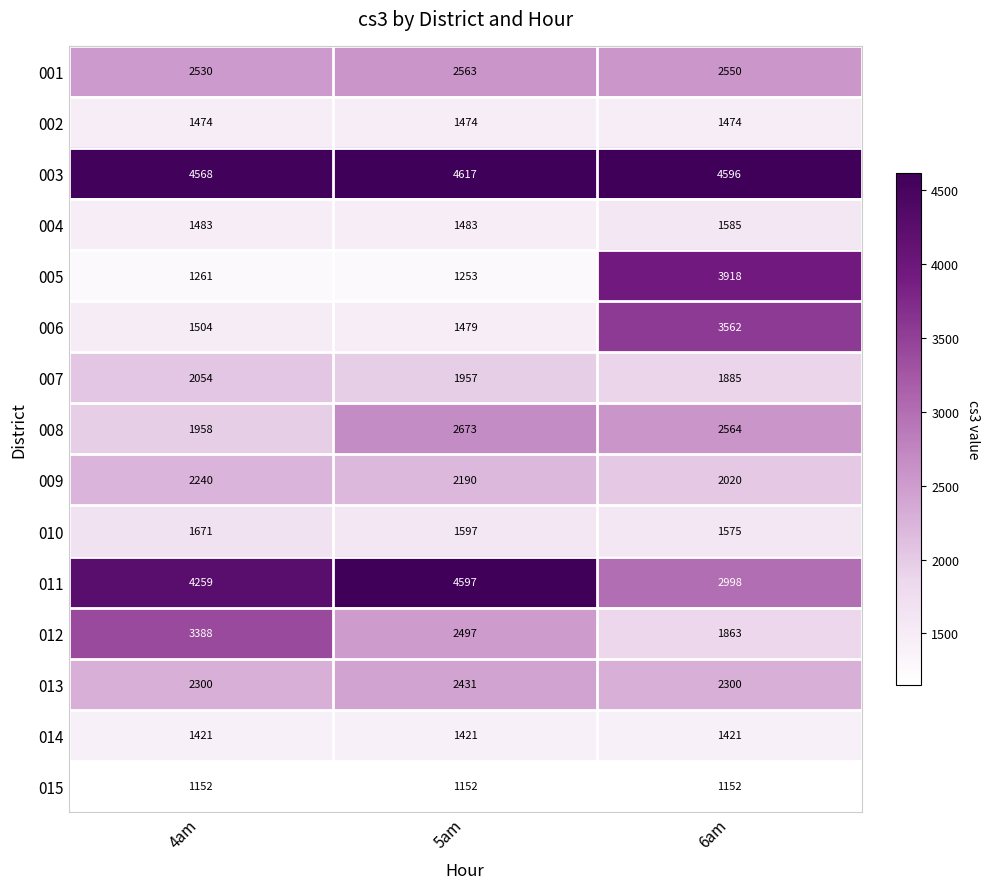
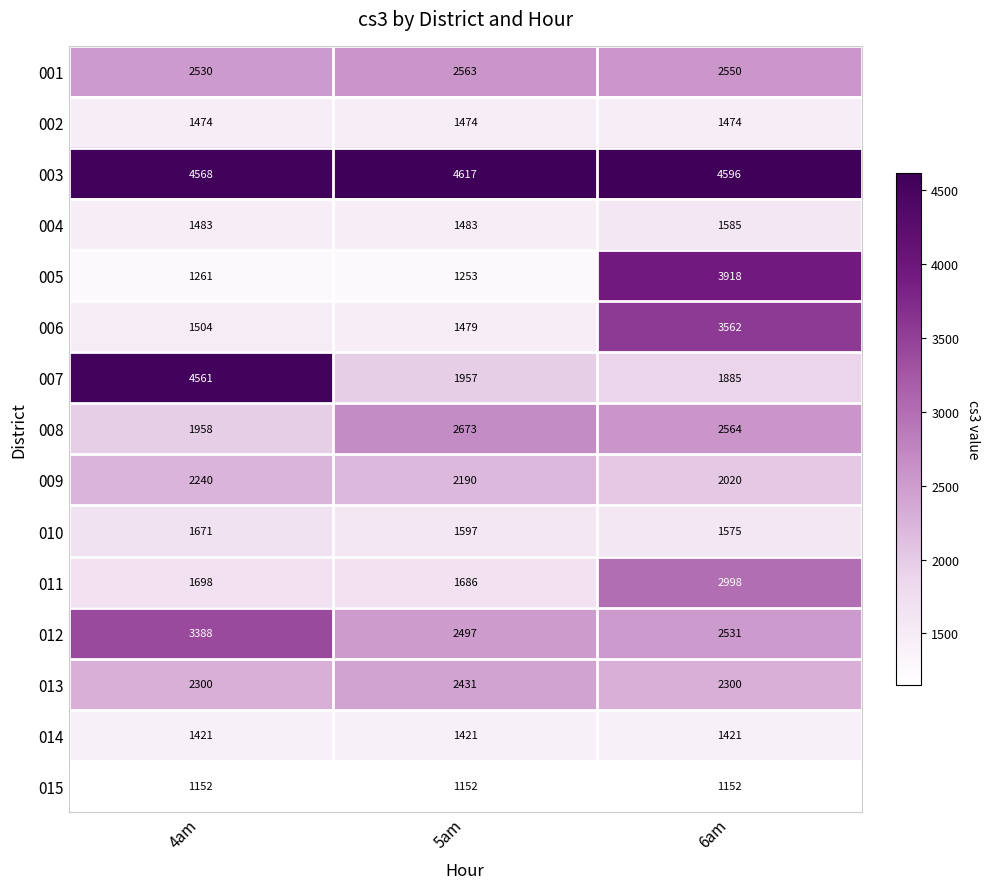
  {
    "001": {
      "4am": 2530,
      "5am": 2563,
      "6am": 2550
    },
    "002": {
      "4am": 1474,
      "5am": 1474,
      "6am": 1474
    },
    "003": {
      "4am": 4568,
      "5am": 4617,
      "6am": 4596
    },
    "004": {
      "4am": 1483,
      "5am": 1483,
      "6am": 1585
    },
    "005": {
      "4am": 1261,
      "5am": 1253,
      "6am": 3918
    },
    "006": {
      "4am": 1504,
      "5am": 1479,
      "6am": 3562
    },
    "007": {
-     "4am": 2054,
+     "4am": 4561,
      "5am": 1957,
      "6am": 1885
    },
    "008": {
      "4am": 1958,
      "5am": 2673,
      "6am": 2564
    },
    "009": {
      "4am": 2240,
      "5am": 2190,
      "6am": 2020
    },
    "010": {
      "4am": 1671,
      "5am": 1597,
      "6am": 1575
    },
    "011": {
-     "4am": 4259,
-     "5am": 4597,
+     "4am": 1698,
+     "5am": 1686,
      "6am": 2998
    },
    "012": {
      "4am": 3388,
      "5am": 2497,
-     "6am": 1863
+     "6am": 2531
    },
    "013": {
      "4am": 2300,
      "5am": 2431,
      "6am": 2300
    },
    "014": {
      "4am": 1421,
      "5am": 1421,
      "6am": 1421
    },
    "015": {
      "4am": 1152,
      "5am": 1152,
      "6am": 1152
    }
  }
